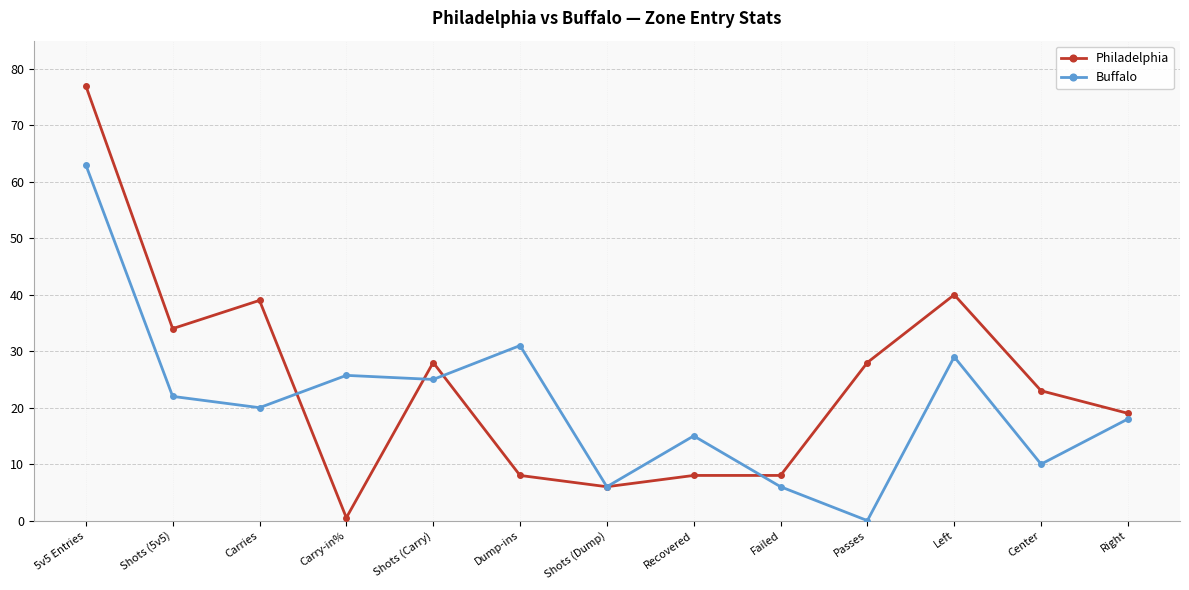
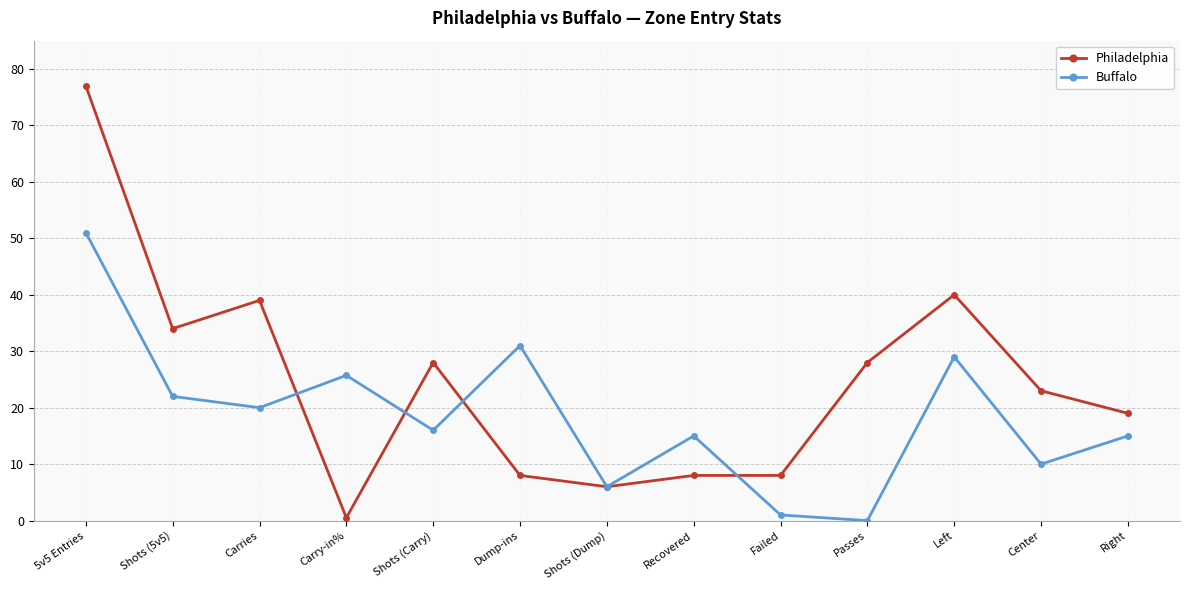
  {
    "Philadelphia": {
      "5v5 Entries": 77,
      "Shots (5v5)": 34,
      "Carries": 39,
      "Carry-in%": 1,
      "Shots (Carry)": 28,
      "Dump-ins": 8,
      "Recovered": 8,
      "Failed": 8,
      "Passes": 28,
      "Left": 40,
      "Center": 23,
      "Right": 19
    },
    "Buffalo": {
-     "5v5 Entries": 63,
+     "5v5 Entries": 51,
      "Shots (5v5)": 22,
      "Carries": 20,
      "Carry-in%": 26,
-     "Shots (Carry)": 25,
+     "Shots (Carry)": 16,
      "Dump-ins": 31,
      "Recovered": 15,
-     "Failed": 6,
+     "Failed": 1,
      "Passes": 0,
      "Left": 29,
      "Center": 10,
-     "Right": 18
+     "Right": 15
    }
  }
